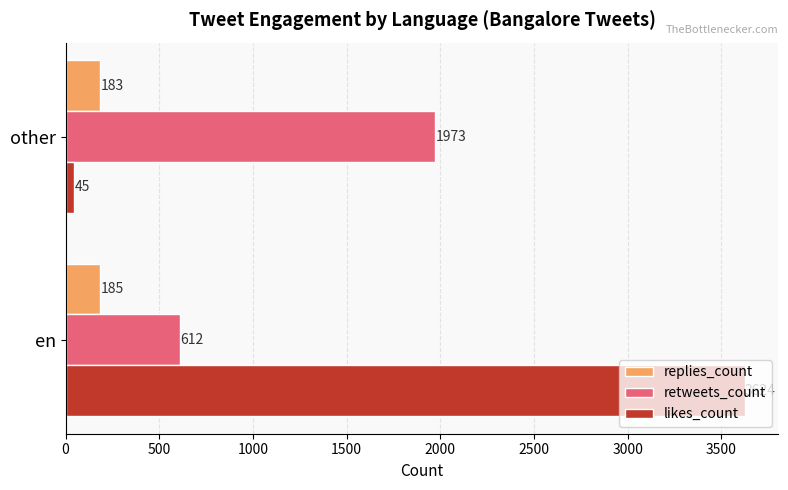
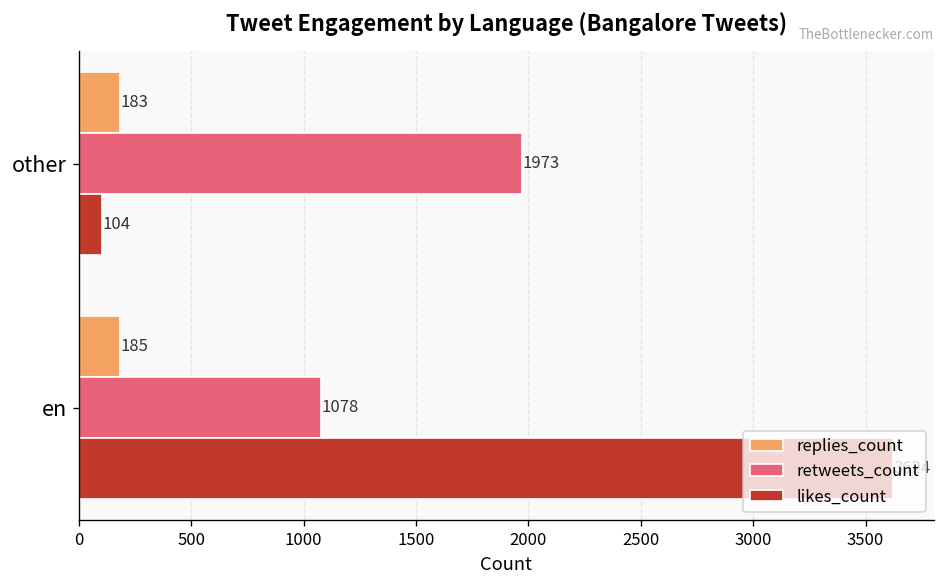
  {
    "replies_count": {
      "other": 183,
      "en": 185
    },
    "retweets_count": {
      "other": 1973,
-     "en": 612
+     "en": 1078
    },
    "likes_count": {
-     "other": 45
+     "other": 104
    }
  }
